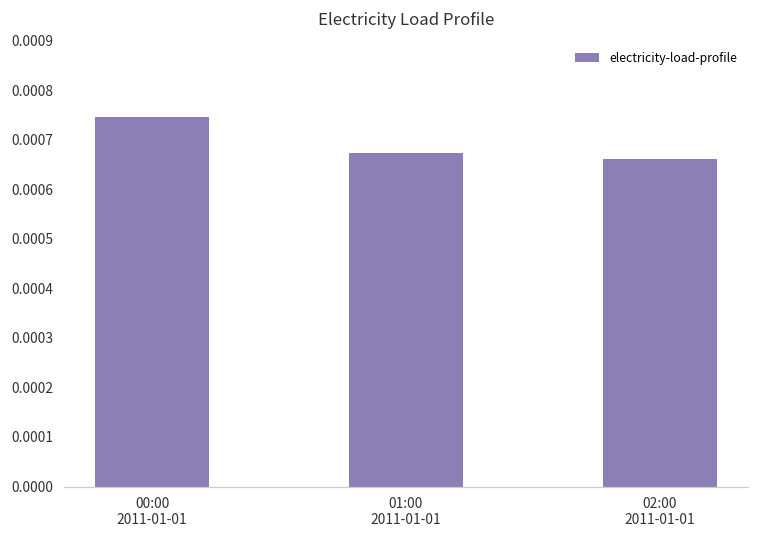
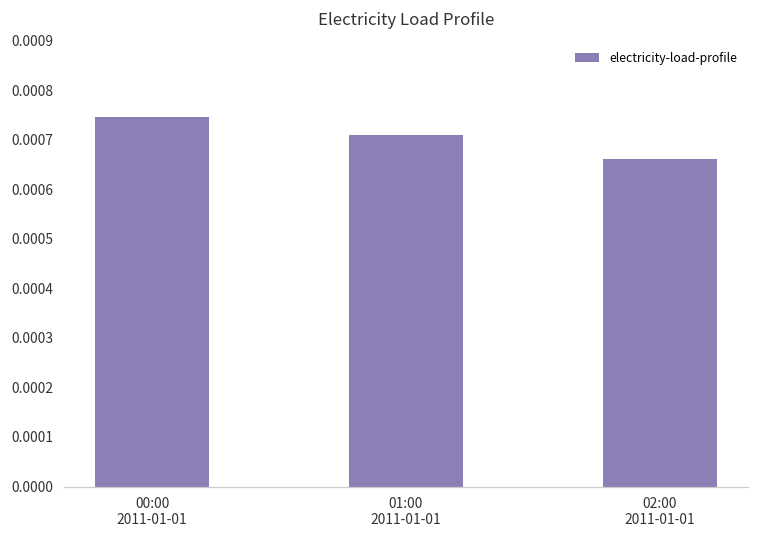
  {
    "00:00 2011-01-01": 0.00075,
-   "01:00 2011-01-01": 0.00067,
+   "01:00 2011-01-01": 0.00071,
    "02:00 2011-01-01": 0.00066
  }
